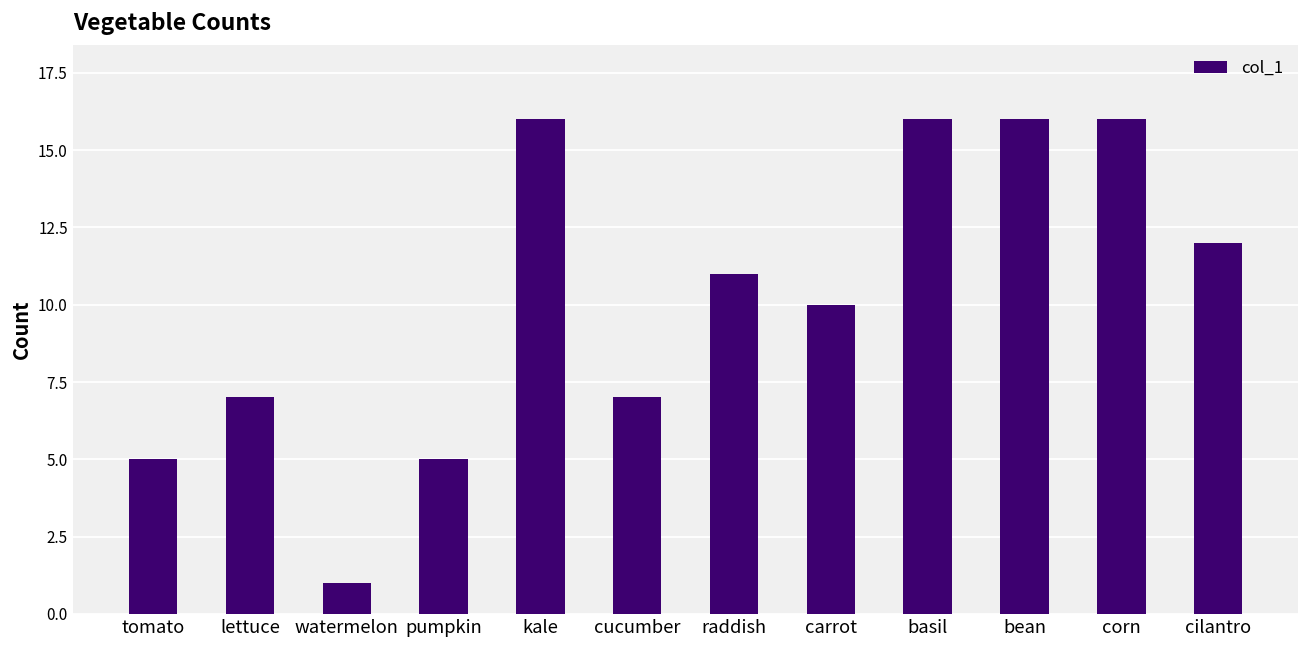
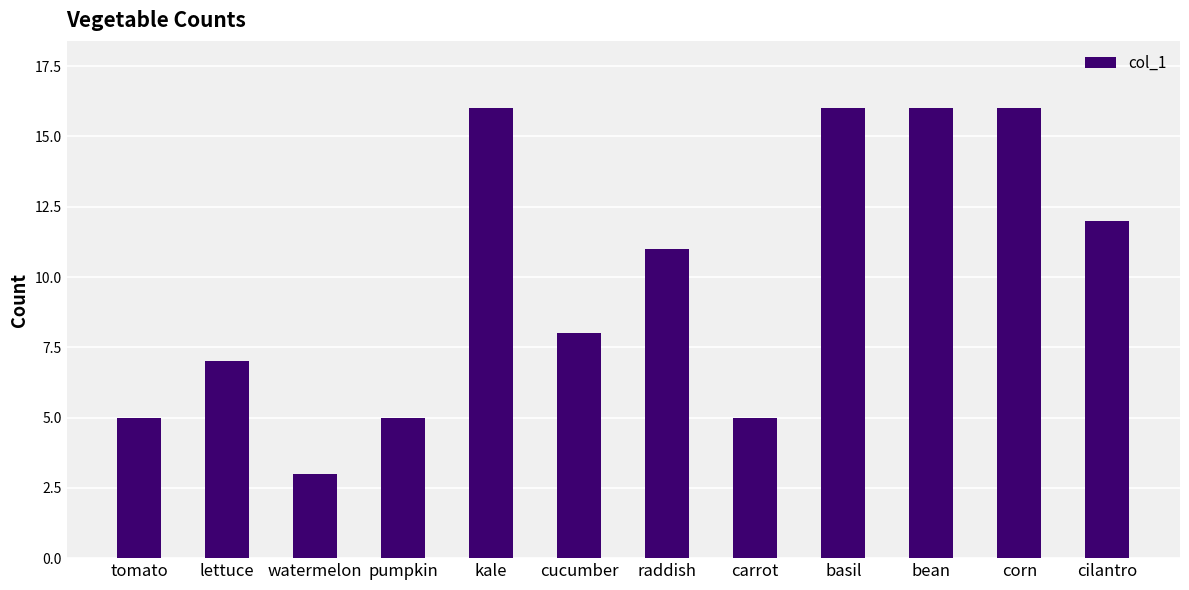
  {
    "tomato": 5,
    "lettuce": 7,
-   "watermelon": 1,
+   "watermelon": 3,
    "pumpkin": 5,
    "kale": 16,
-   "cucumber": 7,
+   "cucumber": 8,
    "raddish": 11,
-   "carrot": 10,
+   "carrot": 5,
    "basil": 16,
    "bean": 16,
    "corn": 16,
    "cilantro": 12
  }
